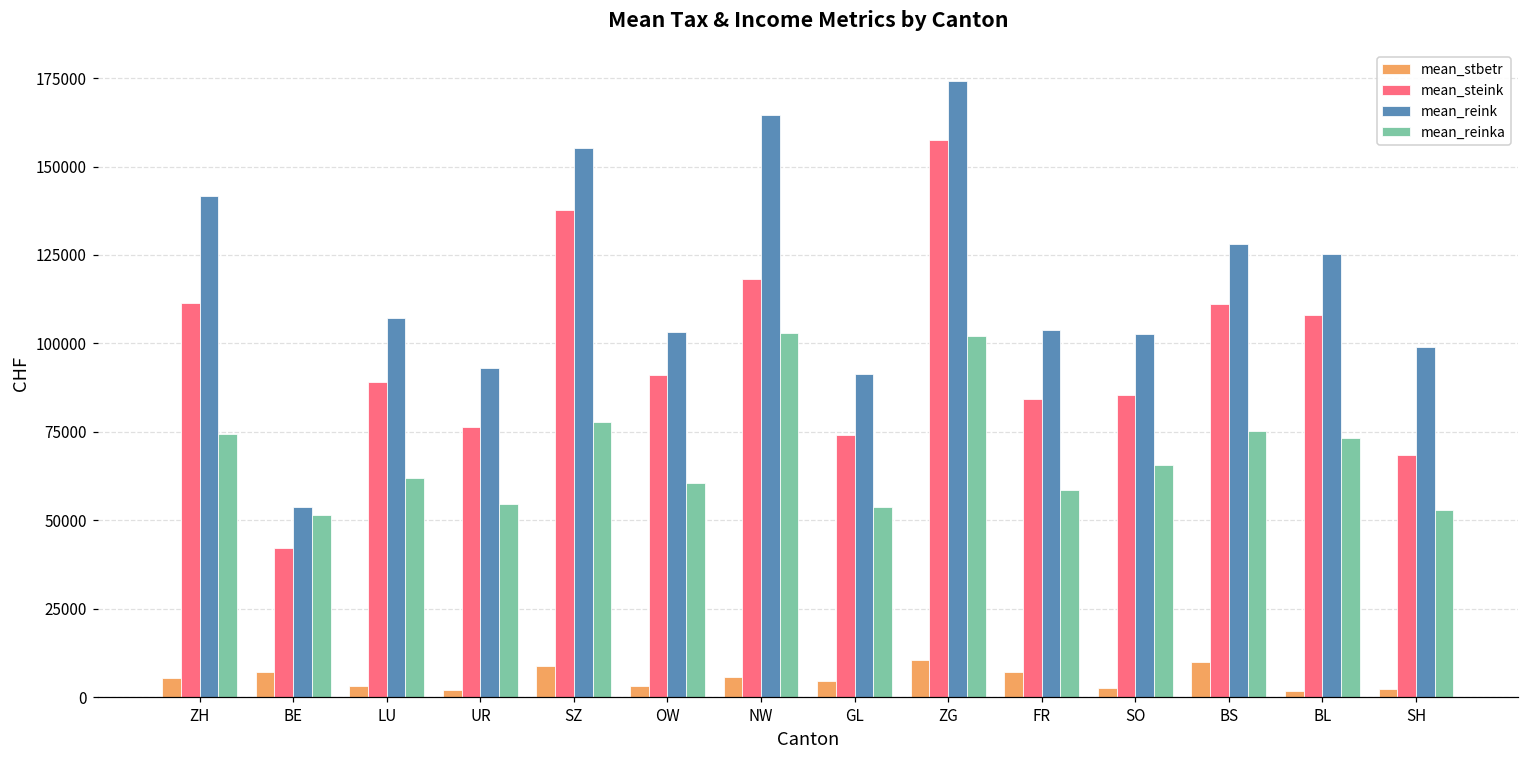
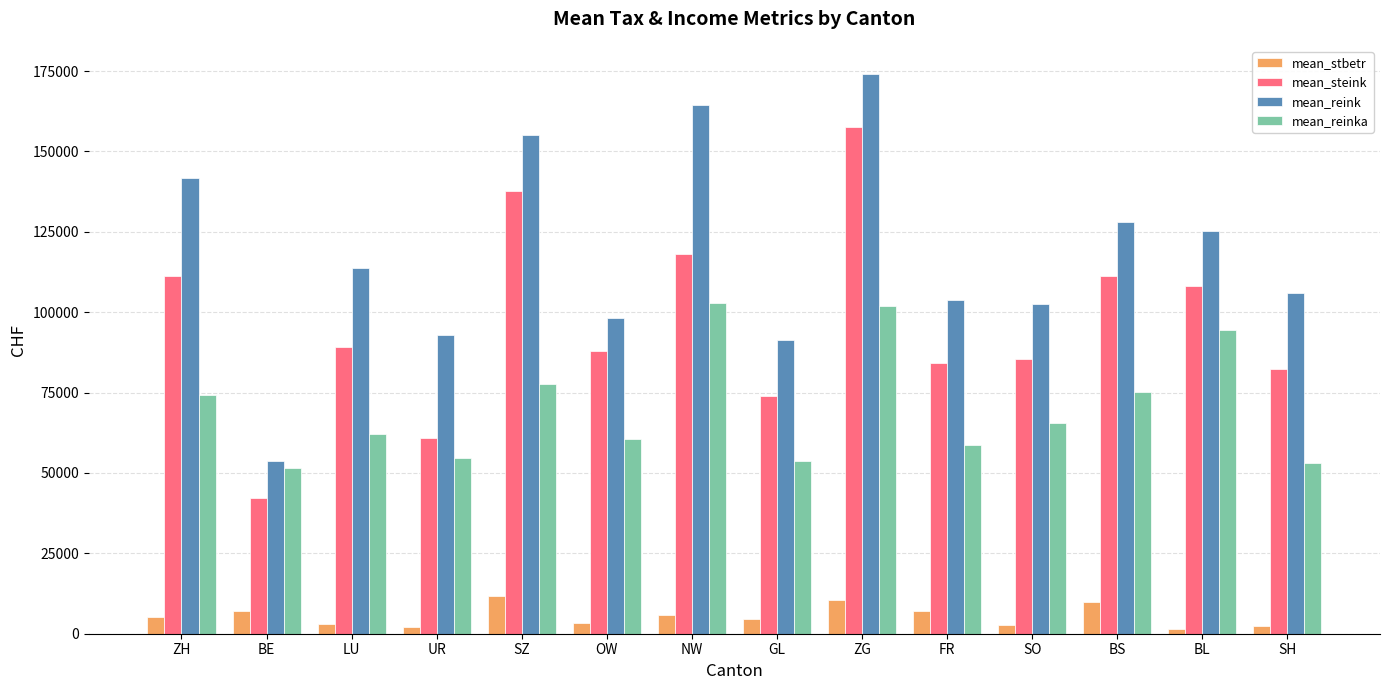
  {
    "mean_stbetr": {
      "ZH": 5000,
      "BE": 7000,
      "LU": 3000,
      "UR": 2000,
-     "SZ": 9000,
+     "SZ": 12000,
      "OW": 3000,
      "NW": 6000,
      "GL": 5000,
      "ZG": 10000,
      "FR": 7000,
      "SO": 3000,
      "BS": 10000,
      "BL": 2000,
      "SH": 2000
    },
    "mean_steink": {
      "ZH": 111000,
      "BE": 42000,
      "LU": 89000,
-     "UR": 76000,
+     "UR": 61000,
      "SZ": 138000,
-     "OW": 91000,
+     "OW": 88000,
      "NW": 118000,
      "GL": 74000,
      "ZG": 158000,
      "FR": 84000,
      "SO": 85000,
      "BS": 111000,
      "BL": 108000,
-     "SH": 68000
+     "SH": 82000
    },
    "mean_reink": {
      "ZH": 142000,
      "BE": 54000,
-     "LU": 107000,
+     "LU": 114000,
      "UR": 93000,
      "SZ": 155000,
-     "OW": 103000,
+     "OW": 98000,
      "NW": 165000,
      "GL": 91000,
      "ZG": 174000,
      "FR": 104000,
      "SO": 103000,
      "BS": 128000,
      "BL": 125000,
-     "SH": 99000
+     "SH": 106000
    },
    "mean_reinka": {
      "ZH": 74000,
      "BE": 52000,
      "LU": 62000,
      "UR": 55000,
      "SZ": 78000,
      "OW": 61000,
      "NW": 103000,
      "GL": 54000,
      "ZG": 102000,
      "FR": 59000,
      "SO": 66000,
      "BS": 75000,
-     "BL": 73000,
+     "BL": 95000,
      "SH": 53000
    }
  }
